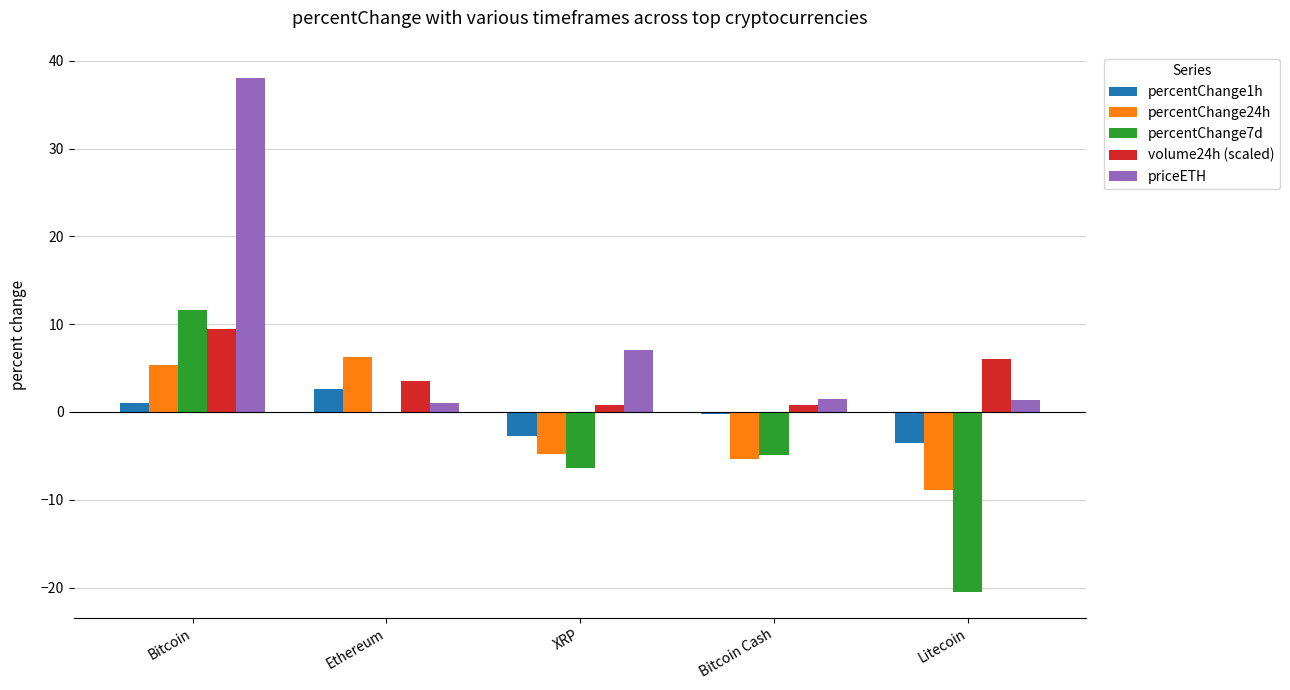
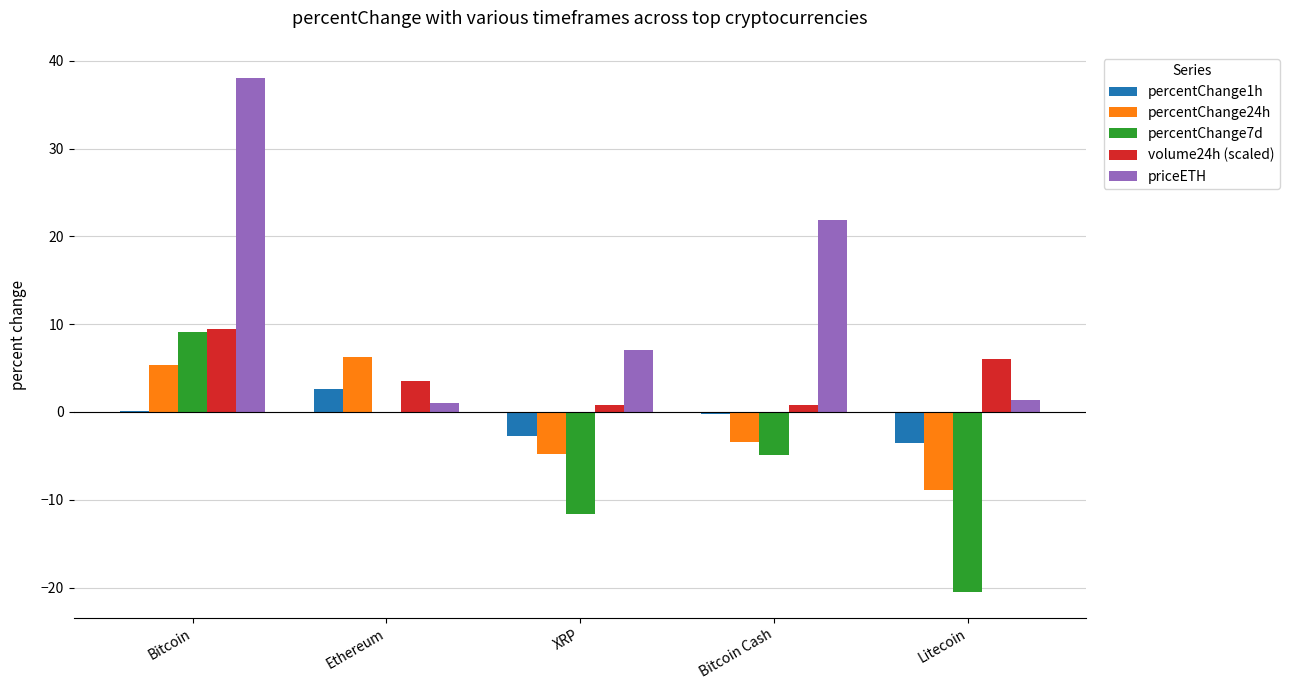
  {
    "percentChange1h": {
-     "Bitcoin": 1,
+     "Bitcoin": 0,
      "Ethereum": 3,
      "XRP": -3,
      "Litecoin": -4
    },
    "percentChange24h": {
      "Bitcoin": 5,
      "Ethereum": 6,
      "XRP": -5,
-     "Bitcoin Cash": -5,
+     "Bitcoin Cash": -3,
      "Litecoin": -9
    },
    "percentChange7d": {
-     "Bitcoin": 12,
+     "Bitcoin": 9,
      "Ethereum": 0,
-     "XRP": -6,
+     "XRP": -12,
      "Bitcoin Cash": -5,
      "Litecoin": -21
    },
    "volume24h (scaled)": {
      "Bitcoin": 9,
      "Ethereum": 4,
      "XRP": 1,
      "Bitcoin Cash": 1,
      "Litecoin": 6
    },
    "priceETH": {
      "Bitcoin": 38,
      "Ethereum": 1,
      "XRP": 7,
-     "Bitcoin Cash": 1,
+     "Bitcoin Cash": 22,
      "Litecoin": 1
    }
  }
